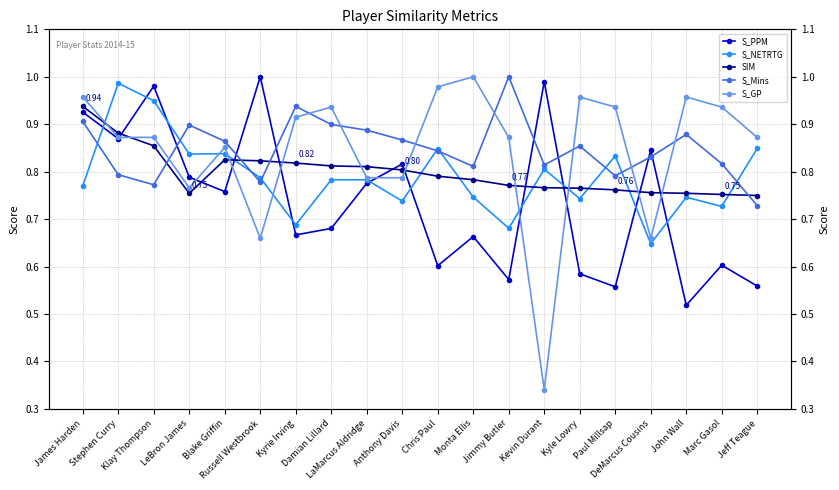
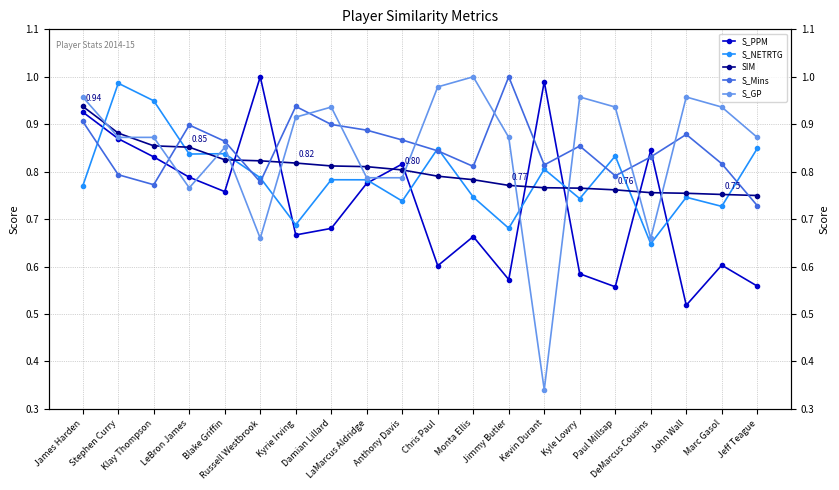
  {
    "S_PPM": {
      "James Harden": 0.93,
-     "Klay Thompson": 0.98,
+     "Klay Thompson": 0.83,
      "LeBron James": 0.79,
      "Blake Griffin": 0.76,
      "Russell Westbrook": 1.00,
      "Kyrie Irving": 0.67,
      "Damian Lillard": 0.68,
      "LaMarcus Aldridge": 0.78,
      "Chris Paul": 0.60,
      "Monta Ellis": 0.66,
      "Jimmy Butler": 0.57,
      "Kevin Durant": 0.99,
      "Kyle Lowry": 0.58,
      "Paul Millsap": 0.56,
      "DeMarcus Cousins": 0.85,
      "John Wall": 0.52,
      "Marc Gasol": 0.60,
      "Jeff Teague": 0.56
    },
    "S_NETRTG": {
      "James Harden": 0.77,
      "Stephen Curry": 0.99,
      "Klay Thompson": 0.95,
      "LeBron James": 0.84,
      "Blake Griffin": 0.84,
      "Russell Westbrook": 0.79,
      "Kyrie Irving": 0.69,
      "Damian Lillard": 0.78,
      "Anthony Davis": 0.74,
      "Monta Ellis": 0.75,
      "Jimmy Butler": 0.68,
      "Kevin Durant": 0.81,
      "Kyle Lowry": 0.74,
      "Paul Millsap": 0.83,
      "DeMarcus Cousins": 0.65,
      "John Wall": 0.75,
      "Marc Gasol": 0.73,
      "Jeff Teague": 0.85
    },
    "SIM": {
      "James Harden": 0.94,
-     "LeBron James": 0.75,
+     "LeBron James": 0.85,
      "Kyrie Irving": 0.82,
      "Anthony Davis": 0.80,
      "Jimmy Butler": 0.77,
      "Paul Millsap": 0.76,
      "Marc Gasol": 0.75
    }
  }
